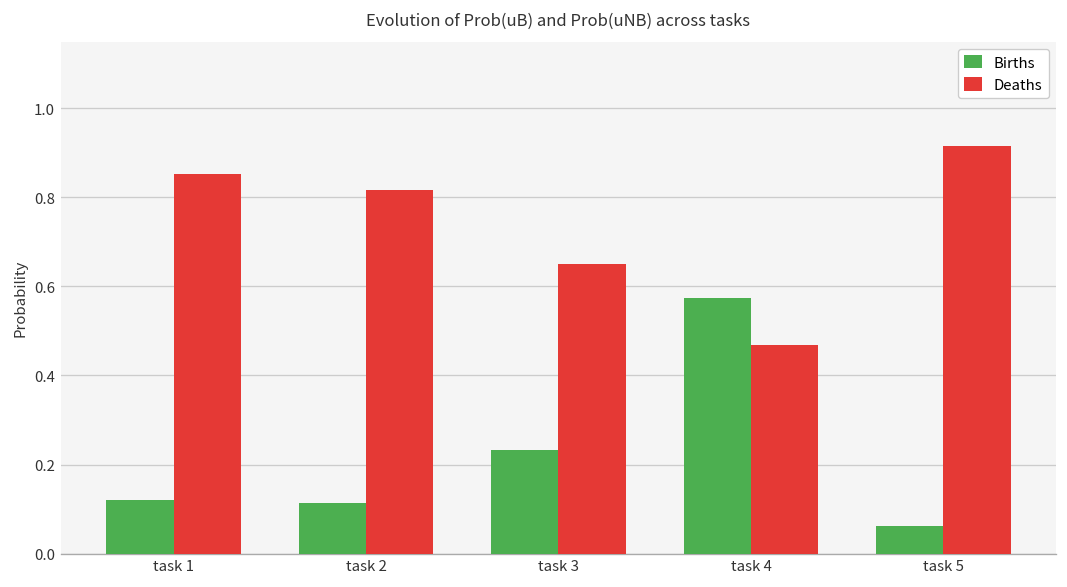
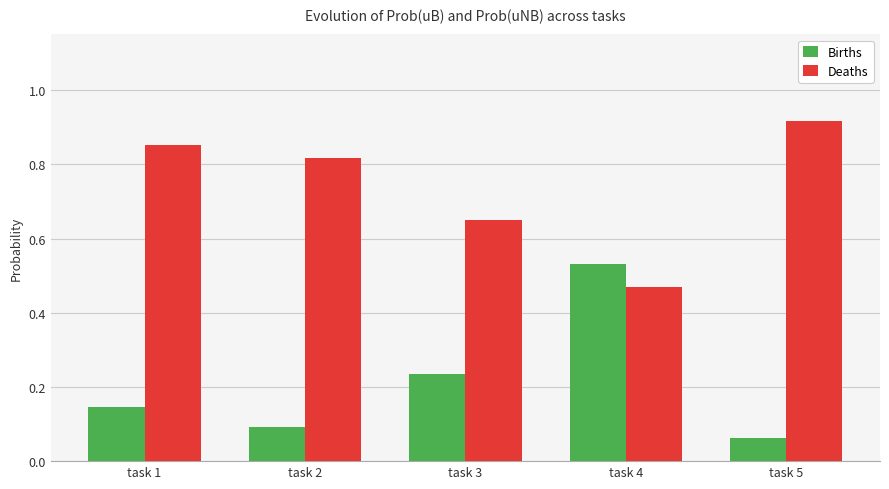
  {
    "Births": {
-     "task 1": 0.12,
-     "task 2": 0.11,
+     "task 1": 0.15,
+     "task 2": 0.09,
      "task 3": 0.23,
-     "task 4": 0.57,
+     "task 4": 0.53,
      "task 5": 0.06
    },
    "Deaths": {
      "task 1": 0.85,
      "task 2": 0.82,
      "task 3": 0.65,
      "task 4": 0.47,
      "task 5": 0.92
    }
  }
